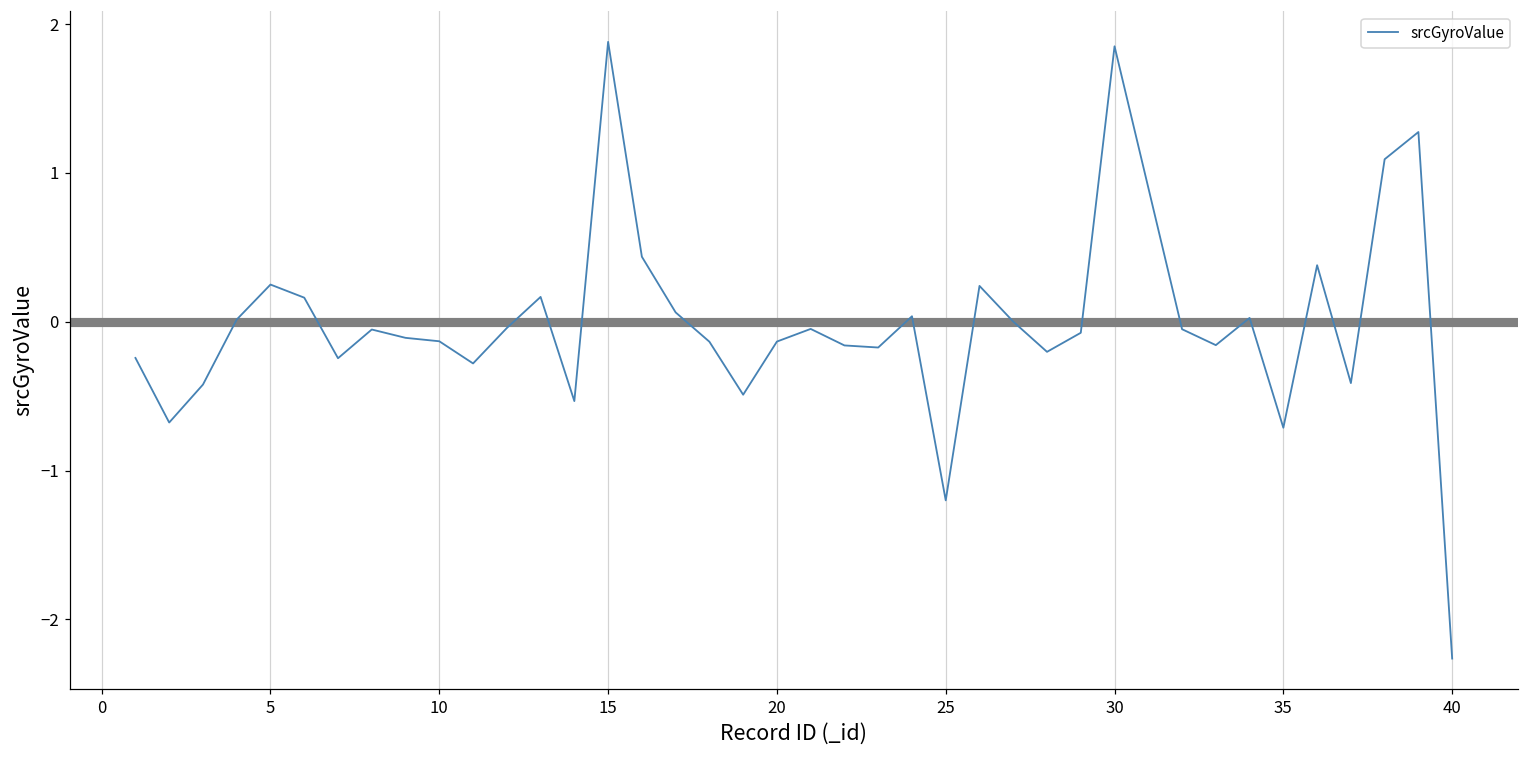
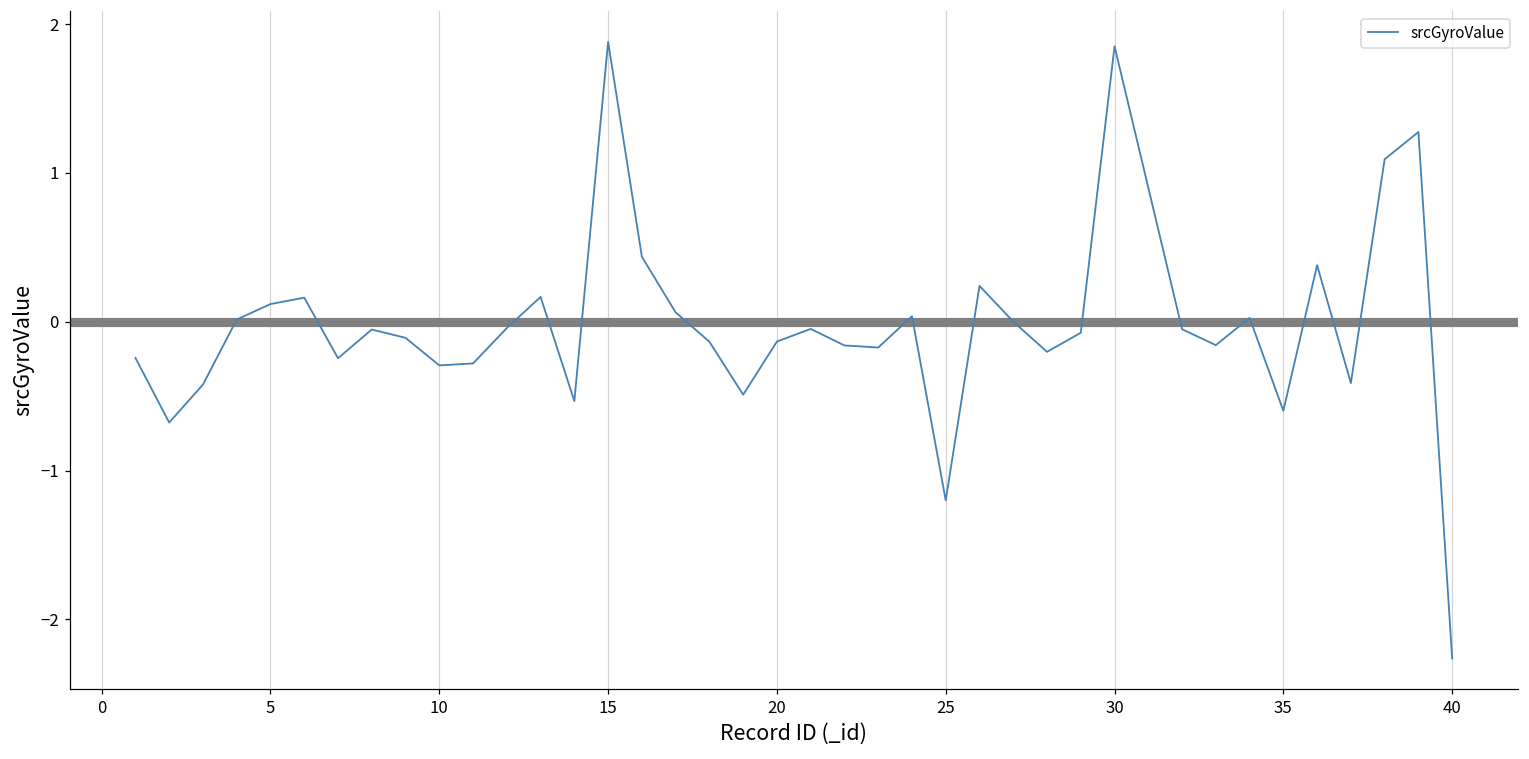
  {
-   "5": 0.25,
-   "10": -0.13,
+   "5": 0.12,
+   "10": -0.29,
    "15": 1.88,
    "20": -0.13,
    "25": -1.20,
    "30": 1.85,
-   "35": -0.71,
+   "35": -0.60,
    "40": -2.26
  }
